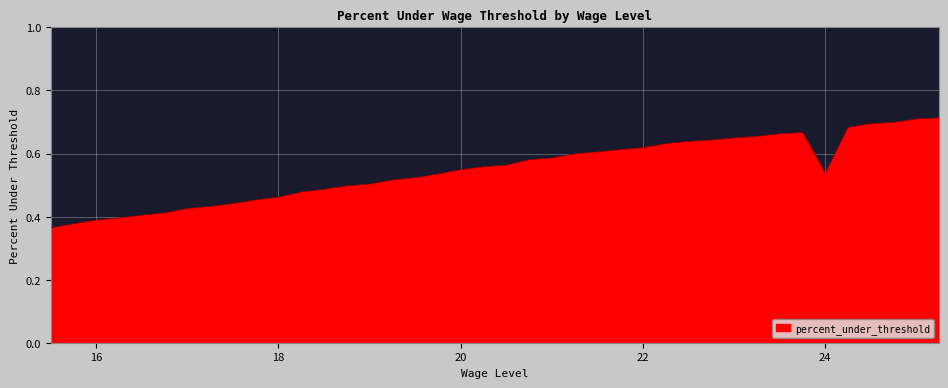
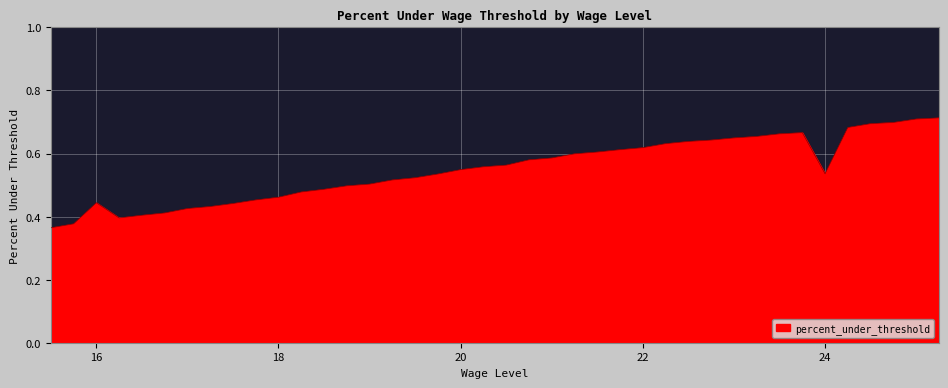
  {
-   "16": 0.39,
+   "16": 0.44,
    "18": 0.46,
    "20": 0.55,
    "22": 0.62,
    "24": 0.54
  }
